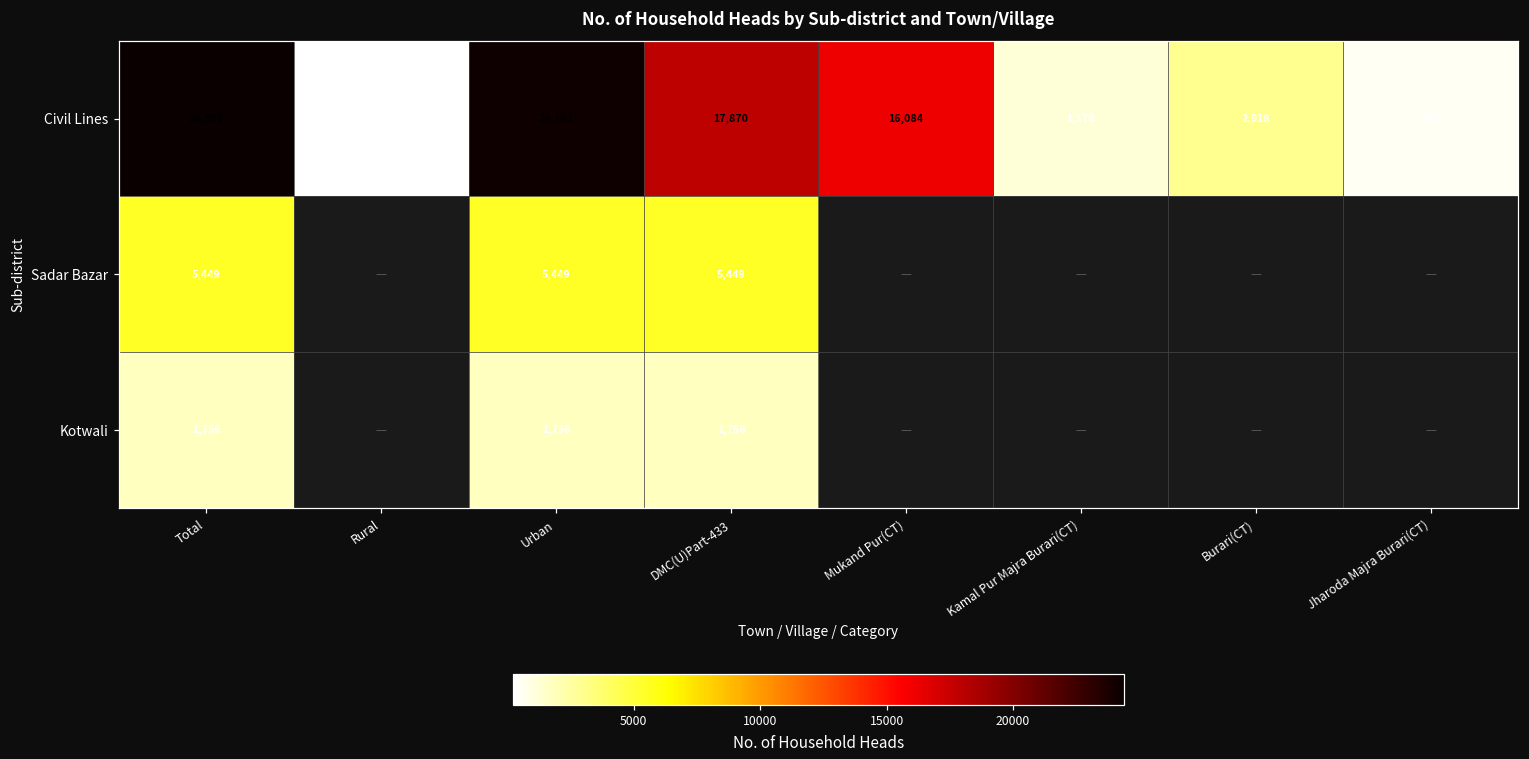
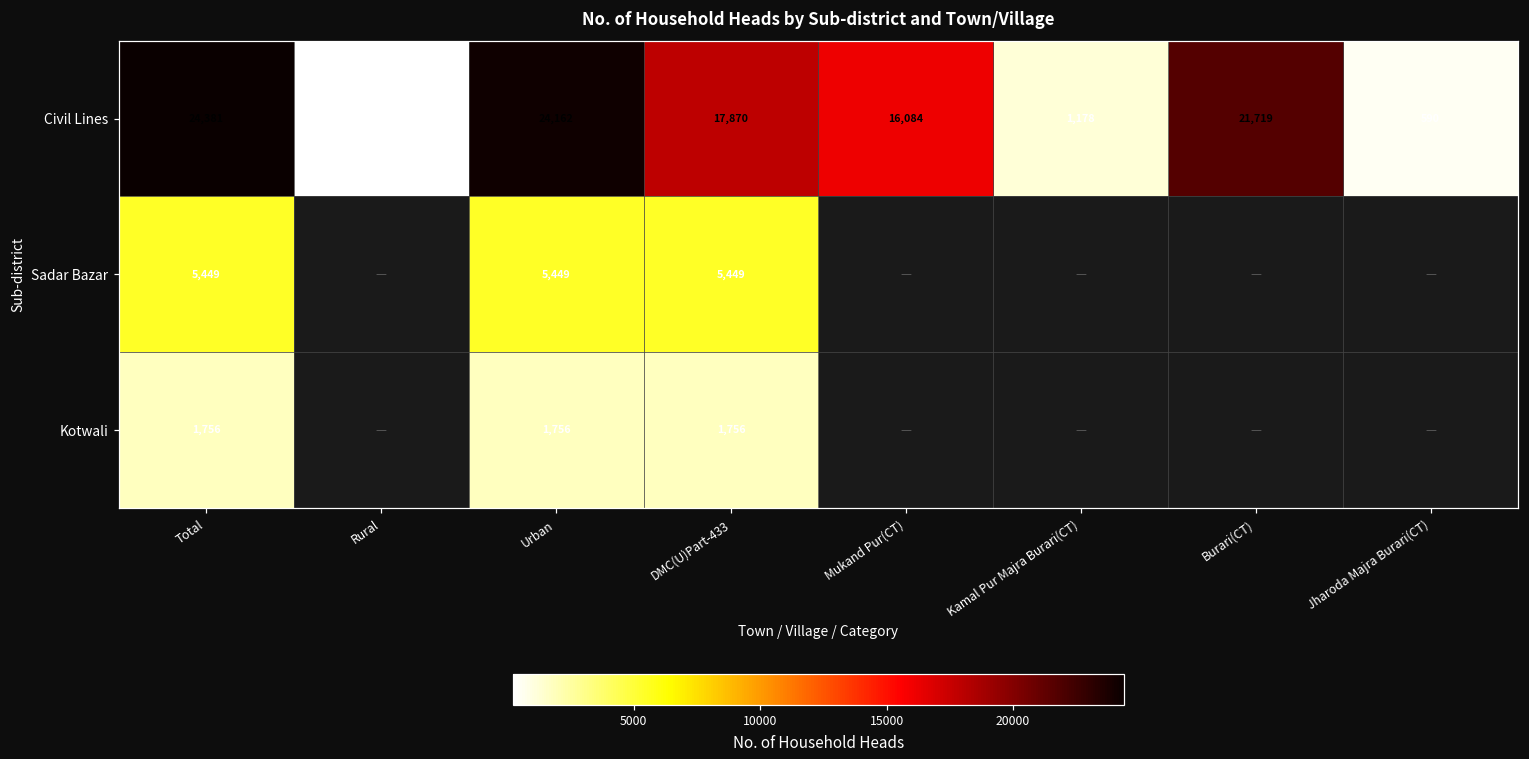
  {
    "Civil Lines": {
      "DMC(U)Part-433": "17,870",
      "Mukand Pur(CT)": "16,084",
-     "Burari(CT)": "2,918"
+     "Burari(CT)": "21,719"
    },
    "Sadar Bazar": {
      "Total": "5,449",
      "Urban": "5,449",
      "DMC(U)Part-433": "5,449"
    },
    "Kotwali": {
      "Total": "1,756",
      "Urban": "1,756",
      "DMC(U)Part-433": "1,756"
    }
  }
